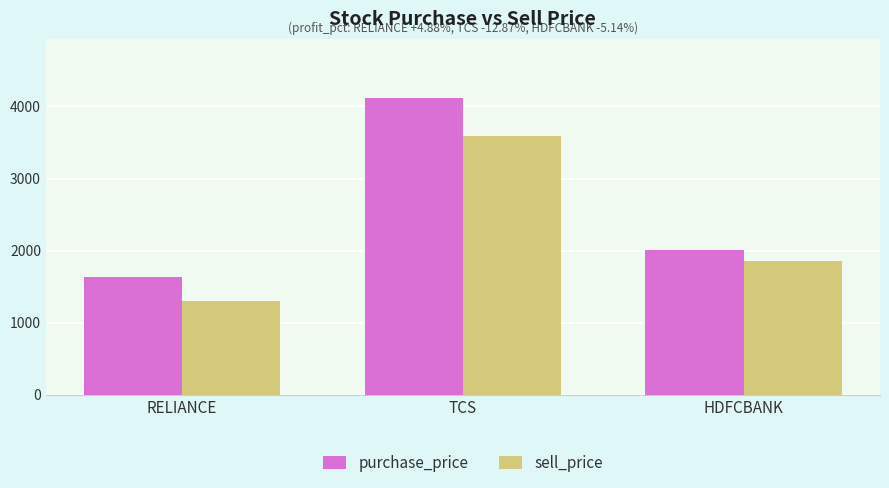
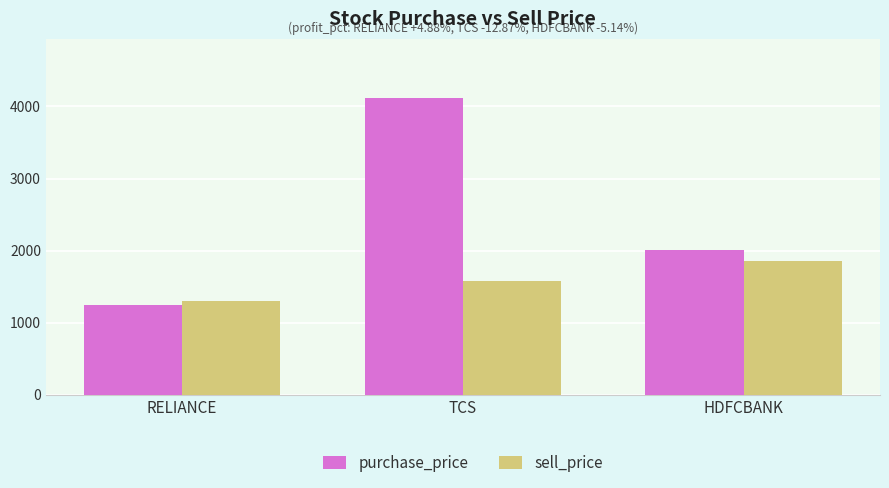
  {
    "purchase_price": {
-     "RELIANCE": 1600,
+     "RELIANCE": 1200,
      "TCS": 4100,
      "HDFCBANK": 2000
    },
    "sell_price": {
      "RELIANCE": 1300,
-     "TCS": 3600,
+     "TCS": 1600,
      "HDFCBANK": 1900
    }
  }
